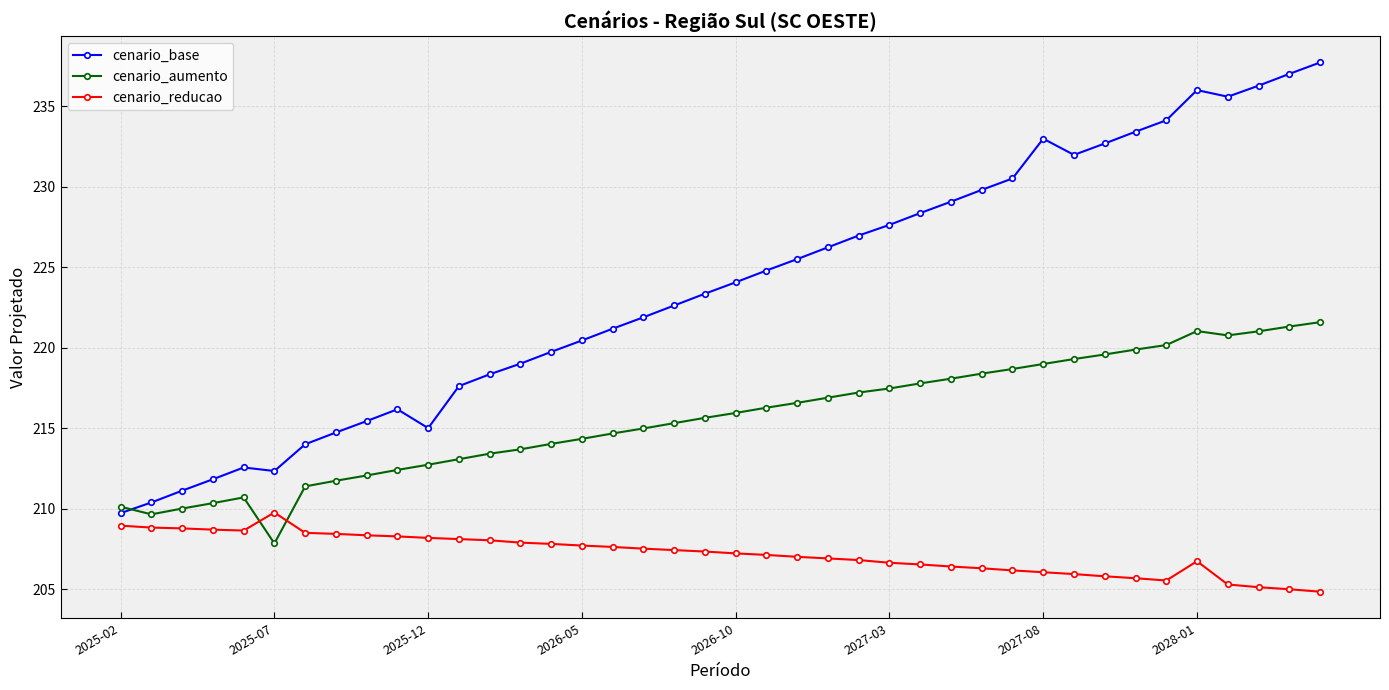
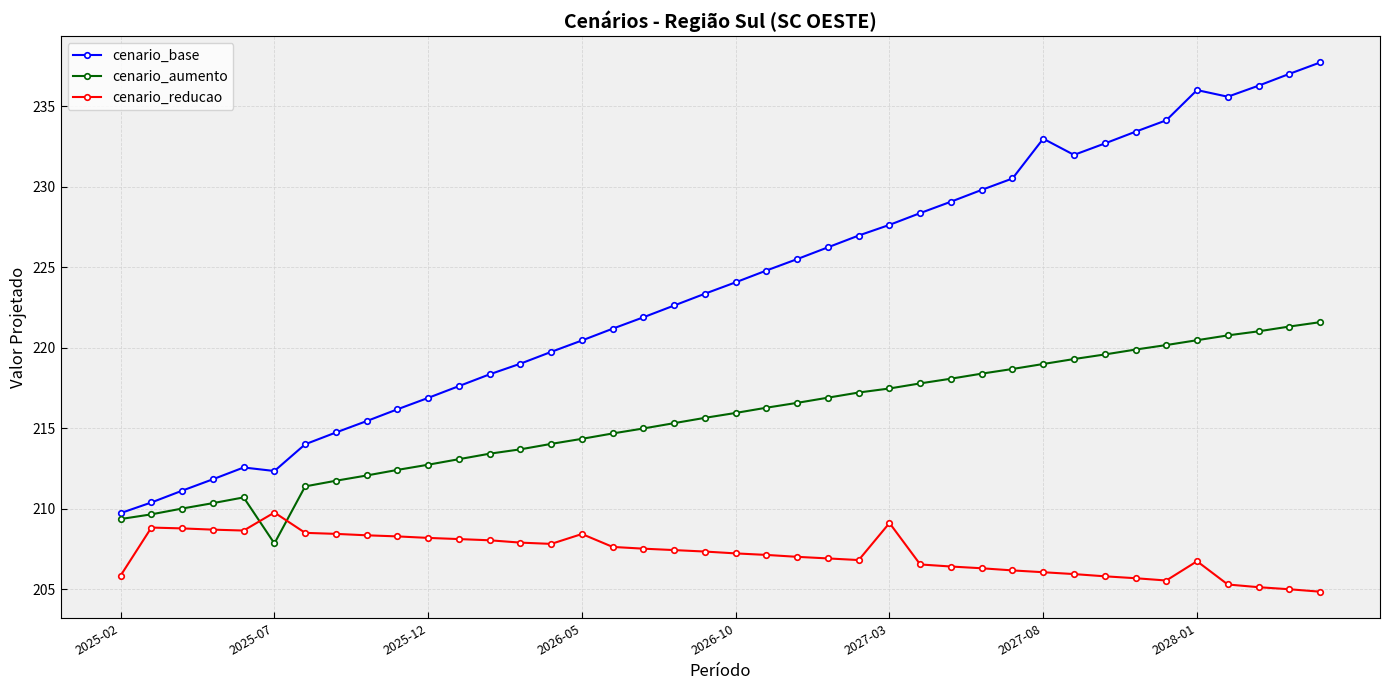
  {
    "cenario_base": {
      "2025-02": 209.7,
      "2025-07": 212.3,
-     "2025-12": 215.0,
+     "2025-12": 216.9,
      "2026-05": 220.4,
      "2026-10": 224.1,
      "2027-03": 227.6,
      "2027-08": 233.0,
      "2028-01": 236.0
    },
    "cenario_aumento": {
-     "2025-02": 210.1,
+     "2025-02": 209.4,
      "2025-07": 207.8,
      "2025-12": 212.7,
      "2026-05": 214.3,
      "2026-10": 215.9,
      "2027-03": 217.5,
      "2027-08": 219.0,
-     "2028-01": 221.0
+     "2028-01": 220.5
    },
    "cenario_reducao": {
-     "2025-02": 208.9,
+     "2025-02": 205.8,
      "2025-07": 209.8,
      "2025-12": 208.2,
-     "2026-05": 207.7,
+     "2026-05": 208.4,
      "2026-10": 207.2,
-     "2027-03": 206.6,
+     "2027-03": 209.1,
      "2027-08": 206.1,
      "2028-01": 206.7
    }
  }
